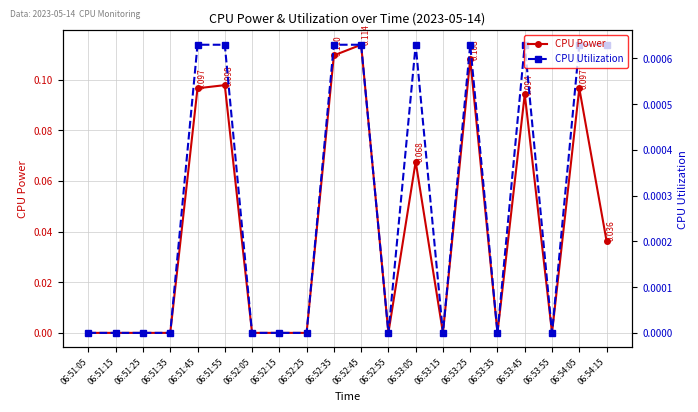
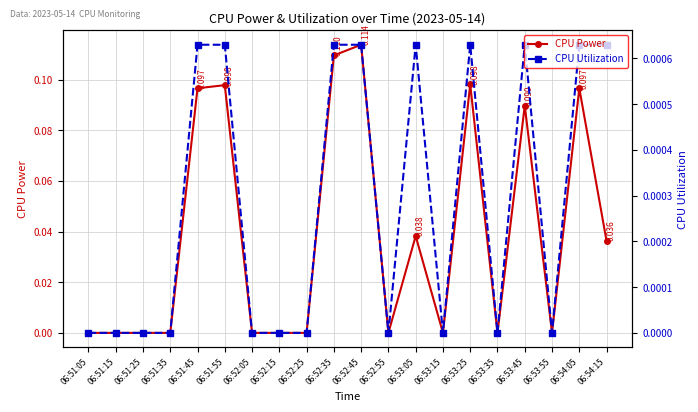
  {
    "CPU Power": {
      "06:51:45": 0.097,
      "06:51:55": 0.098,
-     "06:53:05": 0.068,
-     "06:53:25": 0.108,
-     "06:53:45": 0.094,
+     "06:53:05": 0.038,
+     "06:53:25": 0.098,
+     "06:53:45": 0.090,
      "06:54:15": 0.036
    }
  }
